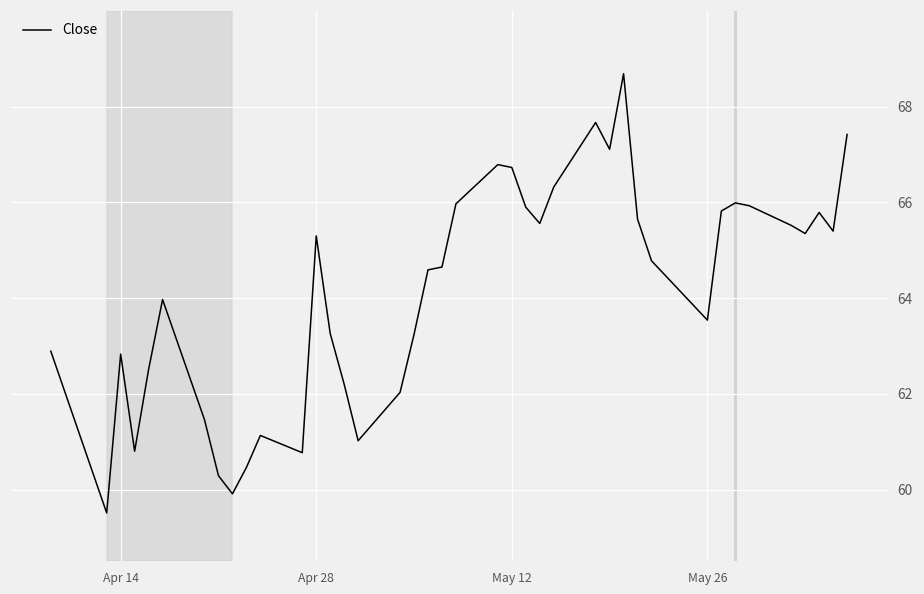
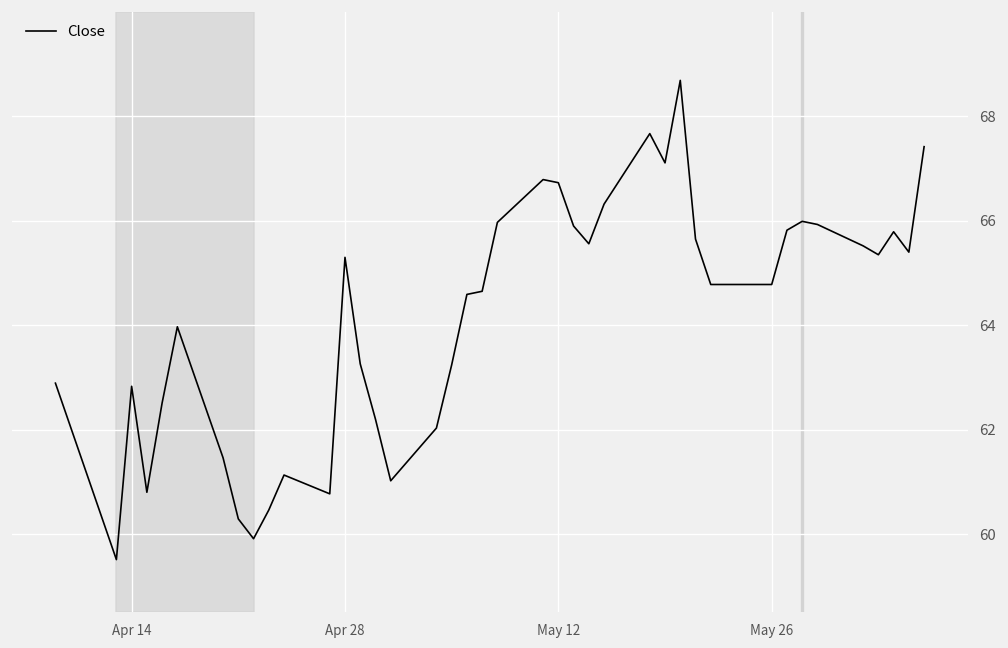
  {
    "Apr 14": 62.8,
    "Apr 28": 65.3,
    "May 12": 66.7,
-   "May 26": 63.5
+   "May 26": 64.8
  }
